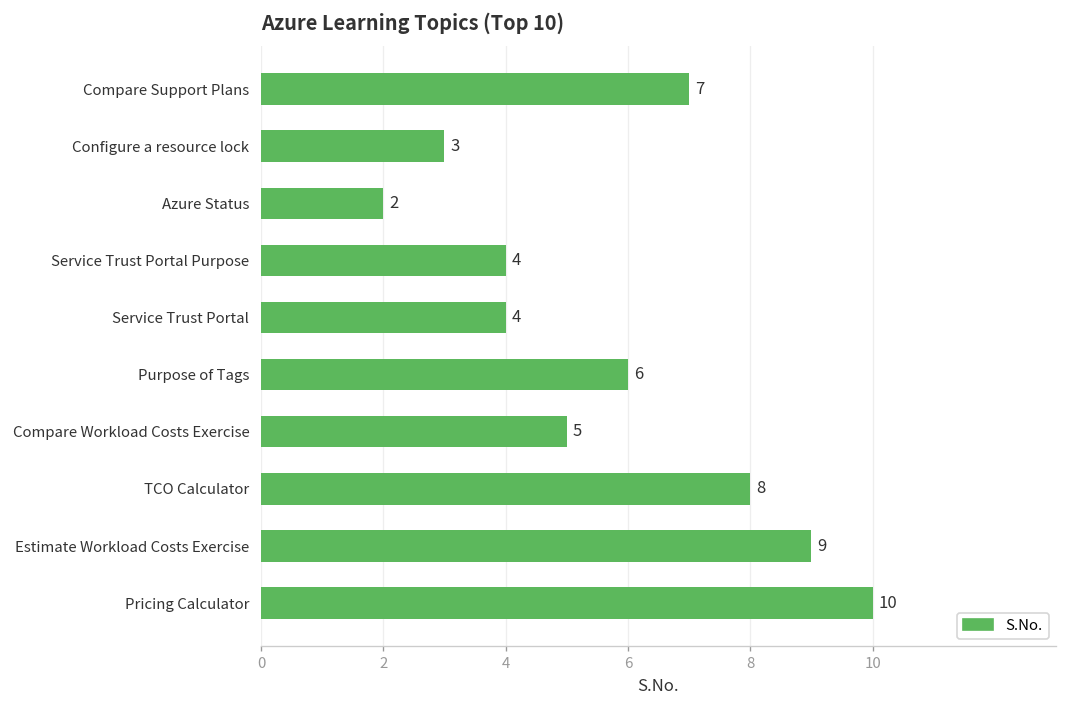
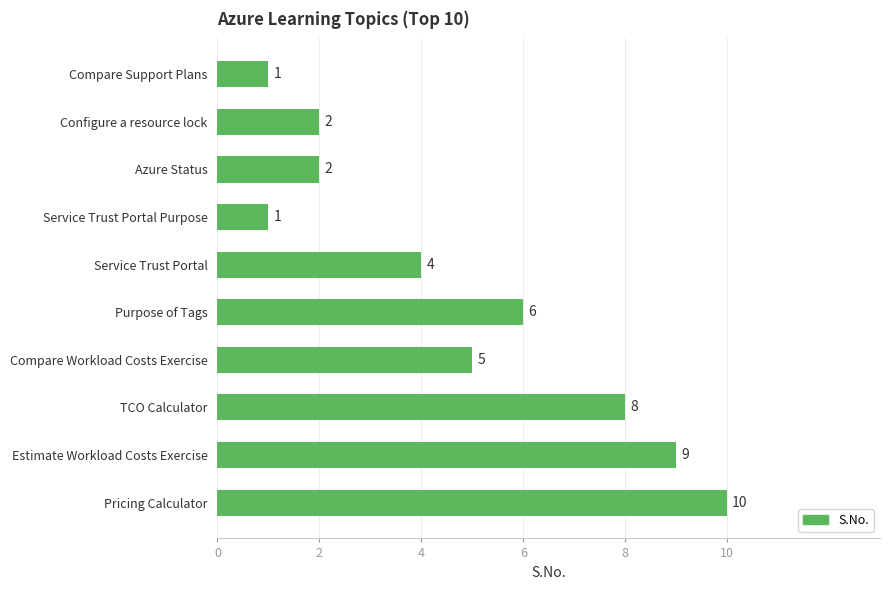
  {
-   "Compare Support Plans": 7,
-   "Configure a resource lock": 3,
+   "Compare Support Plans": 1,
+   "Configure a resource lock": 2,
    "Azure Status": 2,
-   "Service Trust Portal Purpose": 4,
+   "Service Trust Portal Purpose": 1,
    "Service Trust Portal": 4,
    "Purpose of Tags": 6,
    "Compare Workload Costs Exercise": 5,
    "TCO Calculator": 8,
    "Estimate Workload Costs Exercise": 9,
    "Pricing Calculator": 10
  }
